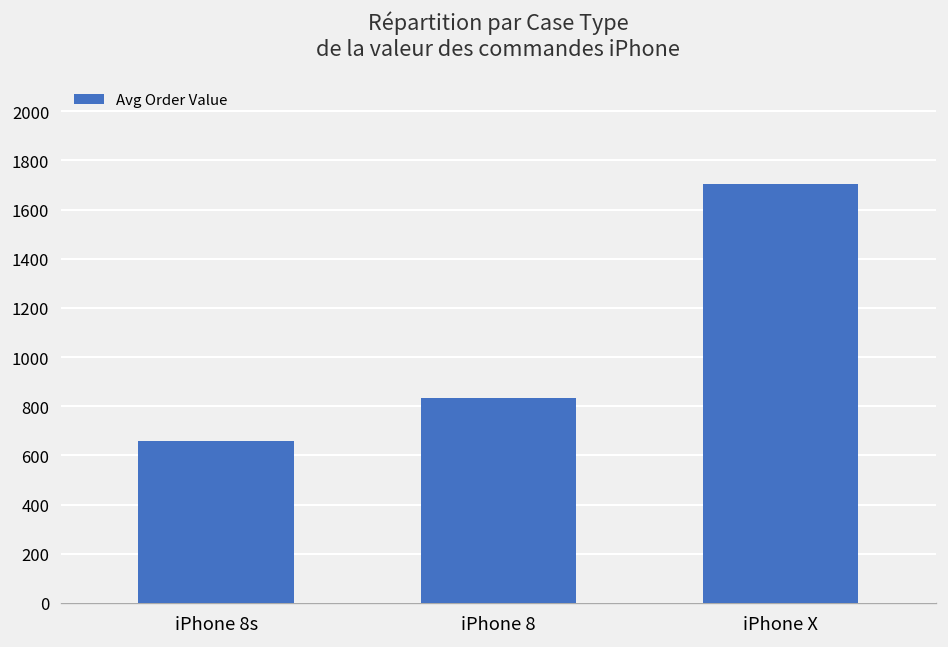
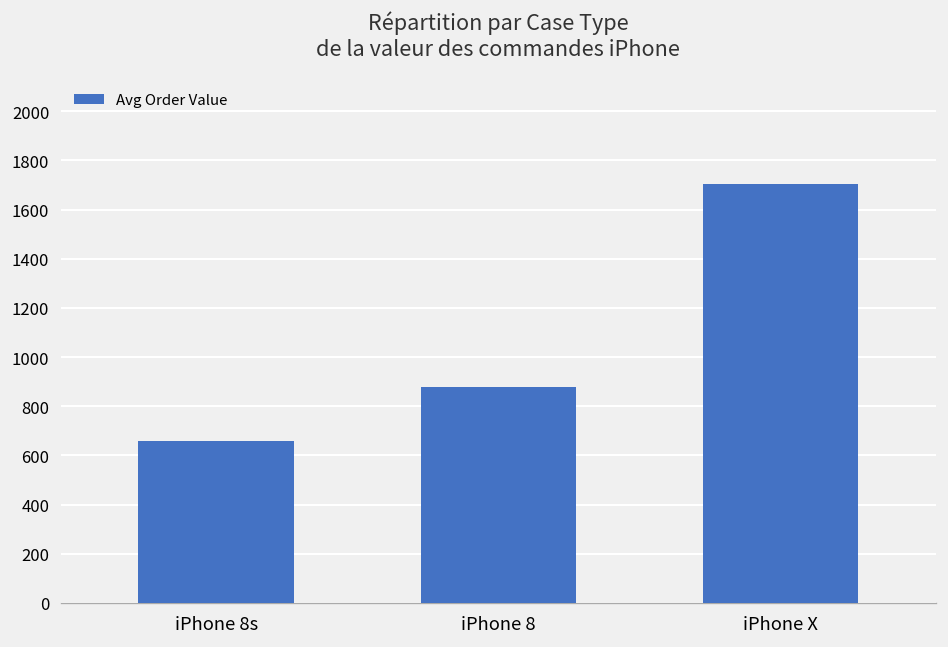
  {
    "iPhone 8s": 660,
-   "iPhone 8": 830,
+   "iPhone 8": 880,
    "iPhone X": 1700
  }
